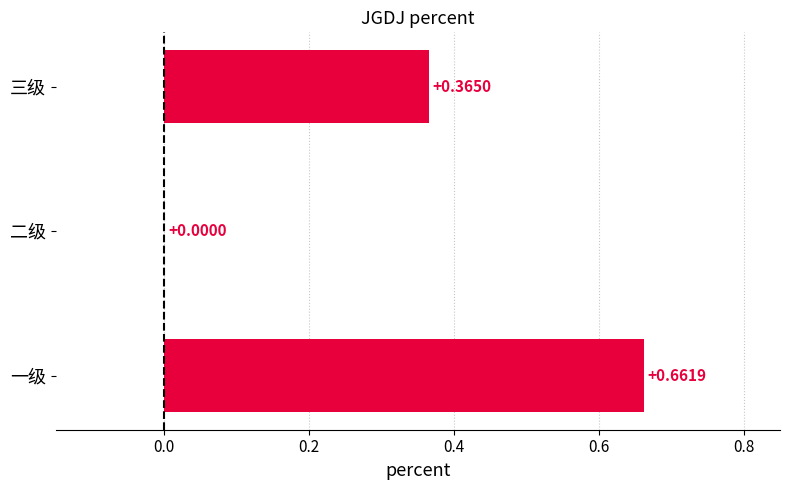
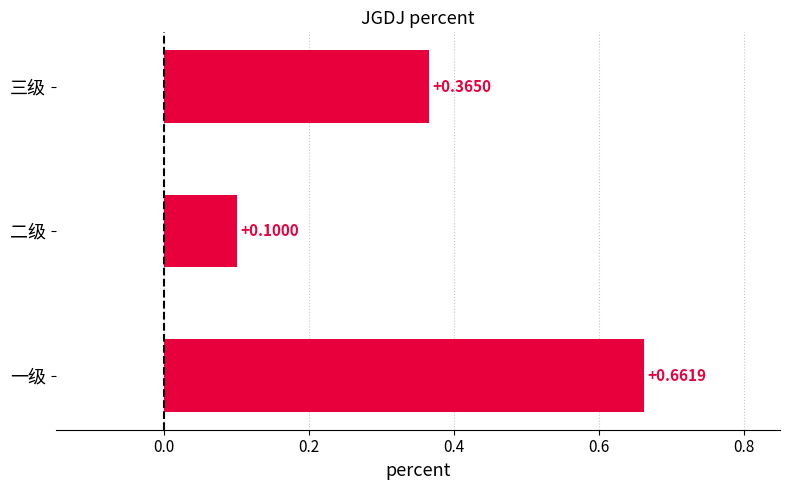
  {
    "三级": "+0.3650",
-   "二级": "+0.0000",
+   "二级": "+0.1000",
    "一级": "+0.6619"
  }
